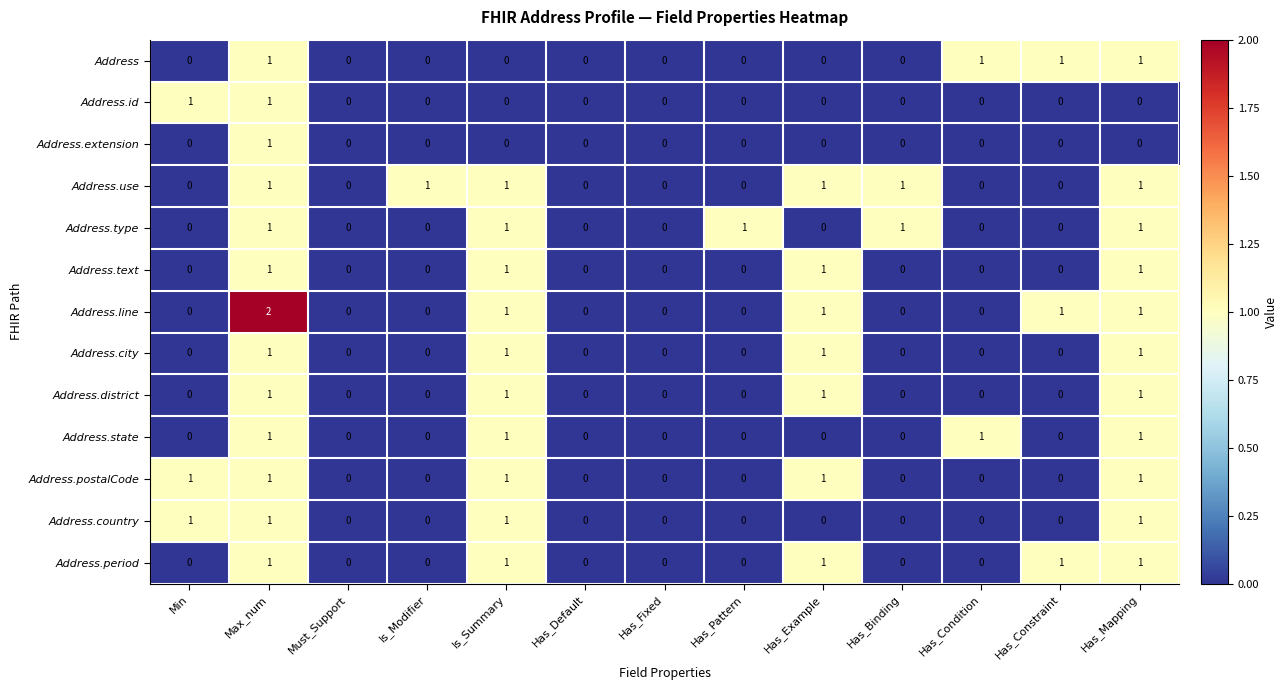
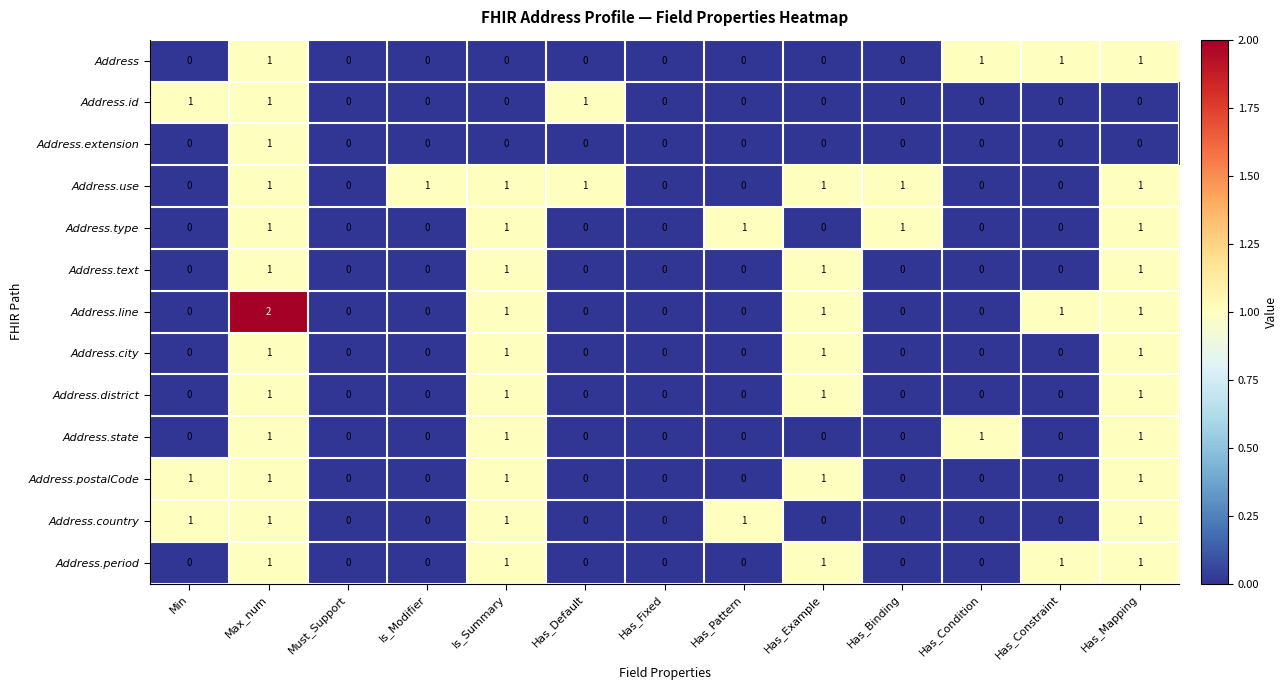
  {
    "Address": {
      "Min": 0,
      "Max_num": 1,
      "Must_Support": 0,
      "Is_Modifier": 0,
      "Is_Summary": 0,
      "Has_Default": 0,
      "Has_Fixed": 0,
      "Has_Pattern": 0,
      "Has_Example": 0,
      "Has_Binding": 0,
      "Has_Condition": 1,
      "Has_Constraint": 1,
      "Has_Mapping": 1
    },
    "Address.id": {
      "Min": 1,
      "Max_num": 1,
      "Must_Support": 0,
      "Is_Modifier": 0,
      "Is_Summary": 0,
-     "Has_Default": 0,
+     "Has_Default": 1,
      "Has_Fixed": 0,
      "Has_Pattern": 0,
      "Has_Example": 0,
      "Has_Binding": 0,
      "Has_Condition": 0,
      "Has_Constraint": 0,
      "Has_Mapping": 0
    },
    "Address.extension": {
      "Min": 0,
      "Max_num": 1,
      "Must_Support": 0,
      "Is_Modifier": 0,
      "Is_Summary": 0,
      "Has_Default": 0,
      "Has_Fixed": 0,
      "Has_Pattern": 0,
      "Has_Example": 0,
      "Has_Binding": 0,
      "Has_Condition": 0,
      "Has_Constraint": 0,
      "Has_Mapping": 0
    },
    "Address.use": {
      "Min": 0,
      "Max_num": 1,
      "Must_Support": 0,
      "Is_Modifier": 1,
      "Is_Summary": 1,
-     "Has_Default": 0,
+     "Has_Default": 1,
      "Has_Fixed": 0,
      "Has_Pattern": 0,
      "Has_Example": 1,
      "Has_Binding": 1,
      "Has_Condition": 0,
      "Has_Constraint": 0,
      "Has_Mapping": 1
    },
    "Address.type": {
      "Min": 0,
      "Max_num": 1,
      "Must_Support": 0,
      "Is_Modifier": 0,
      "Is_Summary": 1,
      "Has_Default": 0,
      "Has_Fixed": 0,
      "Has_Pattern": 1,
      "Has_Example": 0,
      "Has_Binding": 1,
      "Has_Condition": 0,
      "Has_Constraint": 0,
      "Has_Mapping": 1
    },
    "Address.text": {
      "Min": 0,
      "Max_num": 1,
      "Must_Support": 0,
      "Is_Modifier": 0,
      "Is_Summary": 1,
      "Has_Default": 0,
      "Has_Fixed": 0,
      "Has_Pattern": 0,
      "Has_Example": 1,
      "Has_Binding": 0,
      "Has_Condition": 0,
      "Has_Constraint": 0,
      "Has_Mapping": 1
    },
    "Address.line": {
      "Min": 0,
      "Max_num": 2,
      "Must_Support": 0,
      "Is_Modifier": 0,
      "Is_Summary": 1,
      "Has_Default": 0,
      "Has_Fixed": 0,
      "Has_Pattern": 0,
      "Has_Example": 1,
      "Has_Binding": 0,
      "Has_Condition": 0,
      "Has_Constraint": 1,
      "Has_Mapping": 1
    },
    "Address.city": {
      "Min": 0,
      "Max_num": 1,
      "Must_Support": 0,
      "Is_Modifier": 0,
      "Is_Summary": 1,
      "Has_Default": 0,
      "Has_Fixed": 0,
      "Has_Pattern": 0,
      "Has_Example": 1,
      "Has_Binding": 0,
      "Has_Condition": 0,
      "Has_Constraint": 0,
      "Has_Mapping": 1
    },
    "Address.district": {
      "Min": 0,
      "Max_num": 1,
      "Must_Support": 0,
      "Is_Modifier": 0,
      "Is_Summary": 1,
      "Has_Default": 0,
      "Has_Fixed": 0,
      "Has_Pattern": 0,
      "Has_Example": 1,
      "Has_Binding": 0,
      "Has_Condition": 0,
      "Has_Constraint": 0,
      "Has_Mapping": 1
    },
    "Address.state": {
      "Min": 0,
      "Max_num": 1,
      "Must_Support": 0,
      "Is_Modifier": 0,
      "Is_Summary": 1,
      "Has_Default": 0,
      "Has_Fixed": 0,
      "Has_Pattern": 0,
      "Has_Example": 0,
      "Has_Binding": 0,
      "Has_Condition": 1,
      "Has_Constraint": 0,
      "Has_Mapping": 1
    },
    "Address.postalCode": {
      "Min": 1,
      "Max_num": 1,
      "Must_Support": 0,
      "Is_Modifier": 0,
      "Is_Summary": 1,
      "Has_Default": 0,
      "Has_Fixed": 0,
      "Has_Pattern": 0,
      "Has_Example": 1,
      "Has_Binding": 0,
      "Has_Condition": 0,
      "Has_Constraint": 0,
      "Has_Mapping": 1
    },
    "Address.country": {
      "Min": 1,
      "Max_num": 1,
      "Must_Support": 0,
      "Is_Modifier": 0,
      "Is_Summary": 1,
      "Has_Default": 0,
      "Has_Fixed": 0,
-     "Has_Pattern": 0,
+     "Has_Pattern": 1,
      "Has_Example": 0,
      "Has_Binding": 0,
      "Has_Condition": 0,
      "Has_Constraint": 0,
      "Has_Mapping": 1
    },
    "Address.period": {
      "Min": 0,
      "Max_num": 1,
      "Must_Support": 0,
      "Is_Modifier": 0,
      "Is_Summary": 1,
      "Has_Default": 0,
      "Has_Fixed": 0,
      "Has_Pattern": 0,
      "Has_Example": 1,
      "Has_Binding": 0,
      "Has_Condition": 0,
      "Has_Constraint": 1,
      "Has_Mapping": 1
    }
  }
